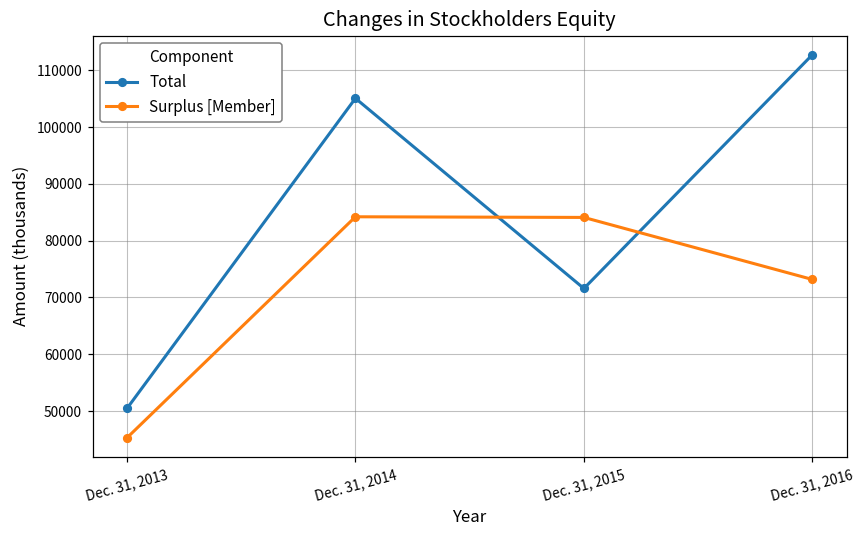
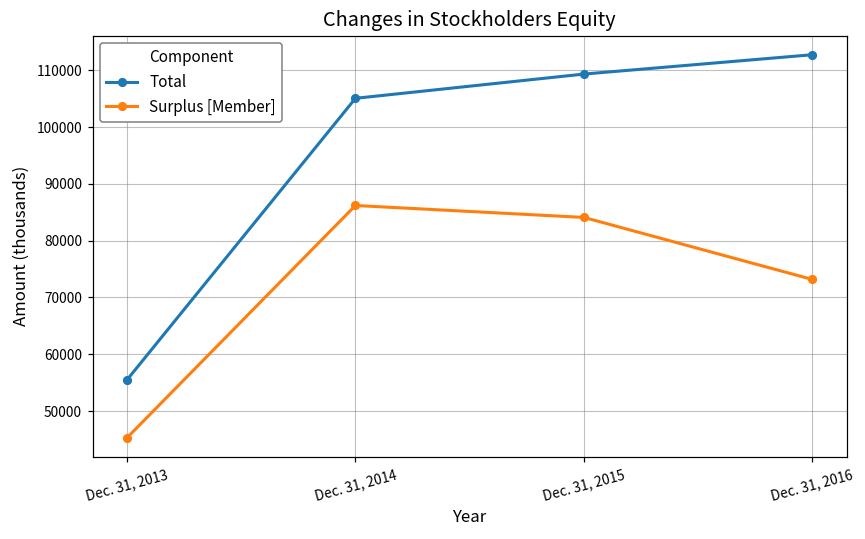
  {
    "Total": {
-     "Dec. 31, 2013": 50000,
+     "Dec. 31, 2013": 55000,
      "Dec. 31, 2014": 105000,
-     "Dec. 31, 2015": 72000,
+     "Dec. 31, 2015": 109000,
      "Dec. 31, 2016": 113000
    },
    "Surplus [Member]": {
      "Dec. 31, 2013": 45000,
-     "Dec. 31, 2014": 84000,
+     "Dec. 31, 2014": 86000,
      "Dec. 31, 2015": 84000,
      "Dec. 31, 2016": 73000
    }
  }
